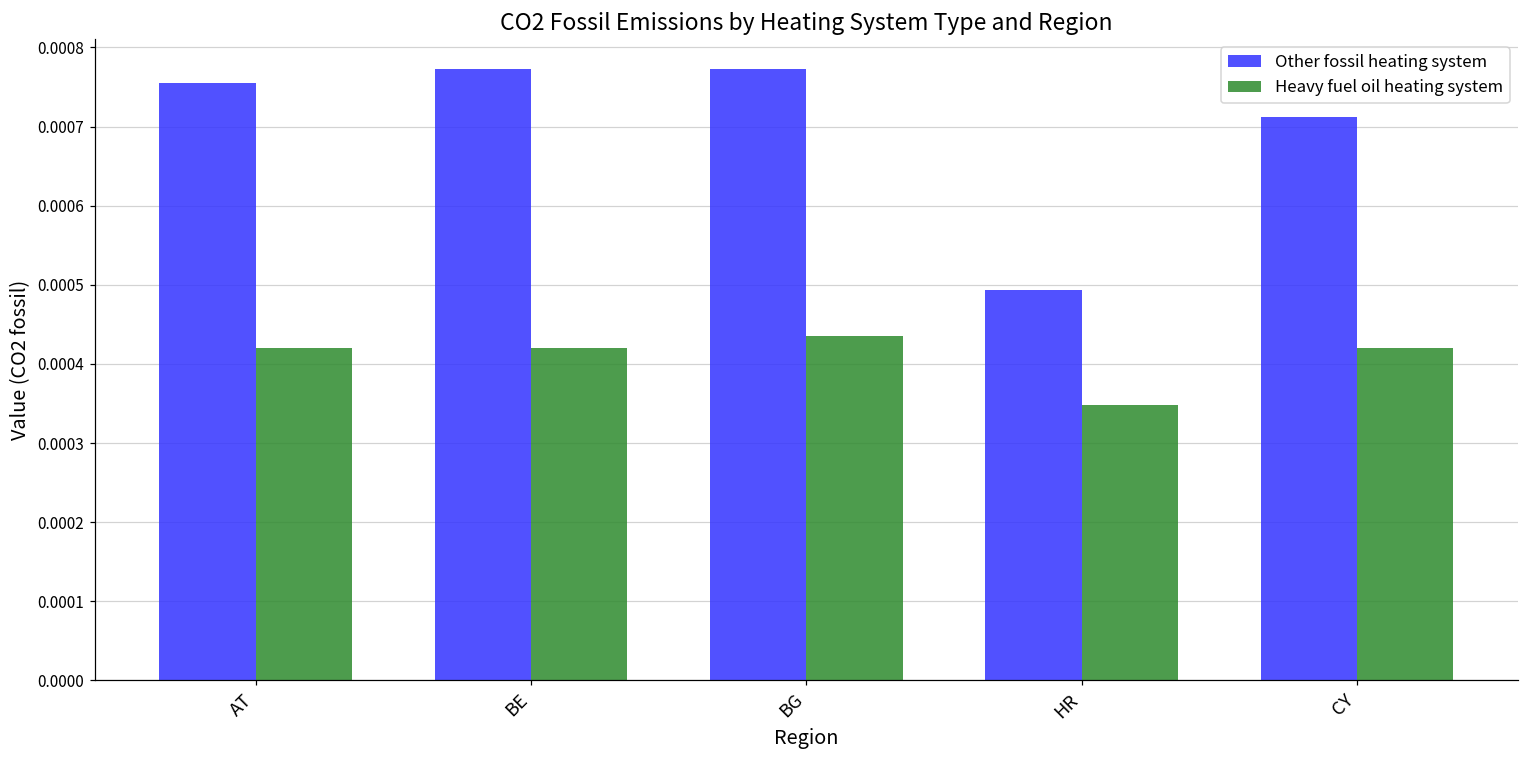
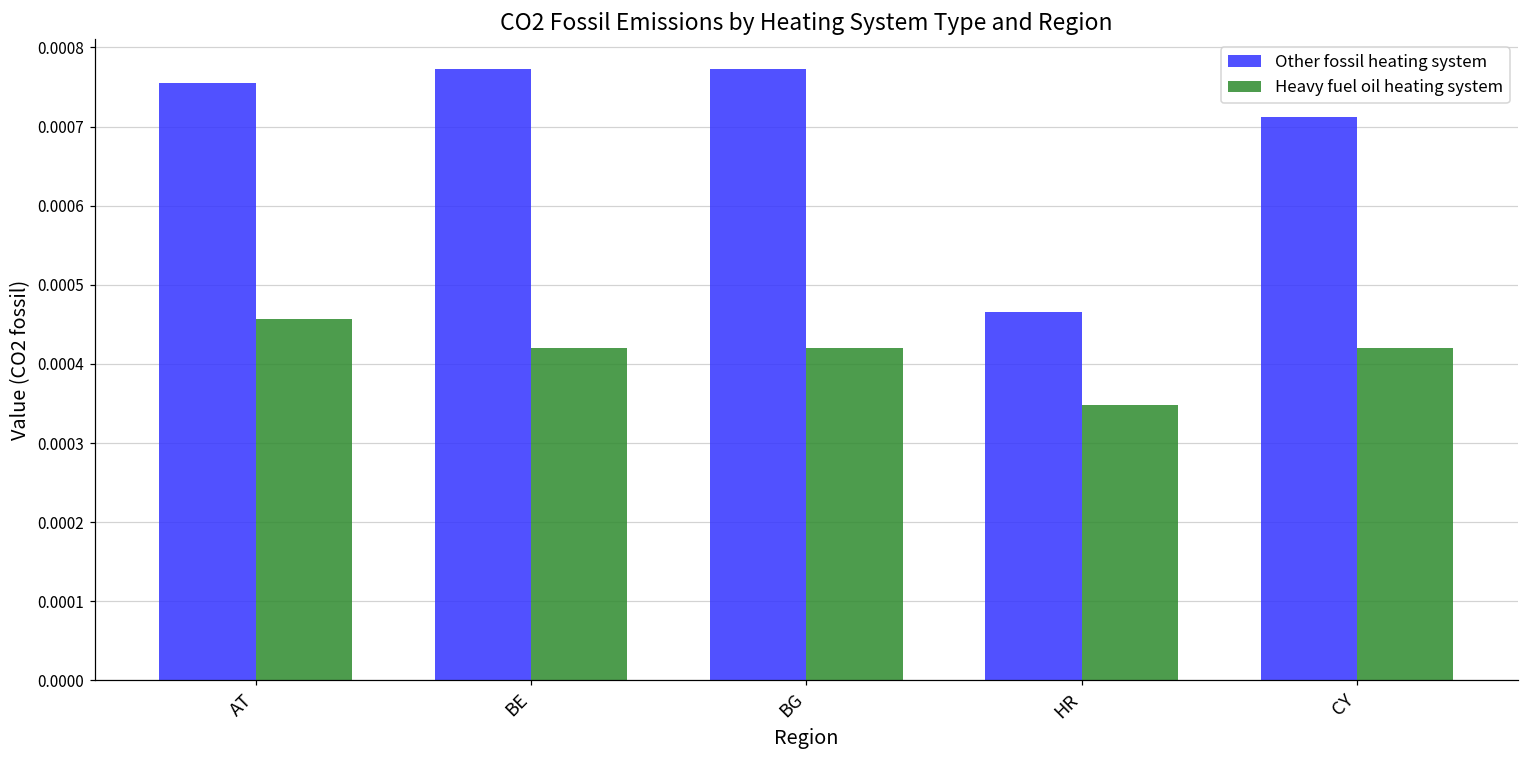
  {
    "Other fossil heating system": {
      "AT": 0.00076,
      "BE": 0.00077,
      "BG": 0.00077,
-     "HR": 0.00049,
+     "HR": 0.00047,
      "CY": 0.00071
    },
    "Heavy fuel oil heating system": {
-     "AT": 0.00042,
+     "AT": 0.00046,
      "BE": 0.00042,
-     "BG": 0.00044,
+     "BG": 0.00042,
      "HR": 0.00035,
      "CY": 0.00042
    }
  }
